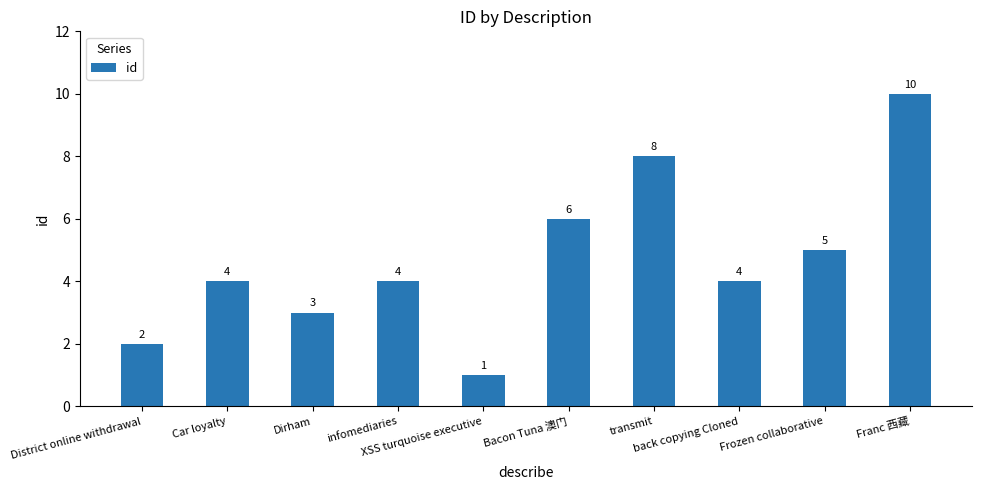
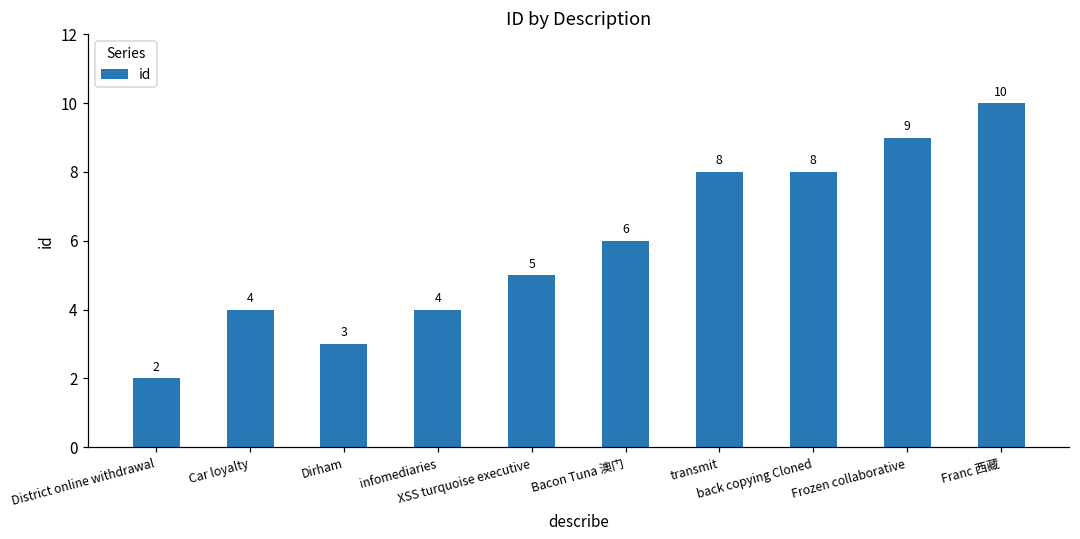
  {
    "District online withdrawal": 2,
    "Car loyalty": 4,
    "Dirham": 3,
    "infomediaries": 4,
-   "XSS turquoise executive": 1,
+   "XSS turquoise executive": 5,
    "Bacon Tuna 澳门": 6,
    "transmit": 8,
-   "back copying Cloned": 4,
-   "Frozen collaborative": 5,
+   "back copying Cloned": 8,
+   "Frozen collaborative": 9,
    "Franc 西藏": 10
  }
